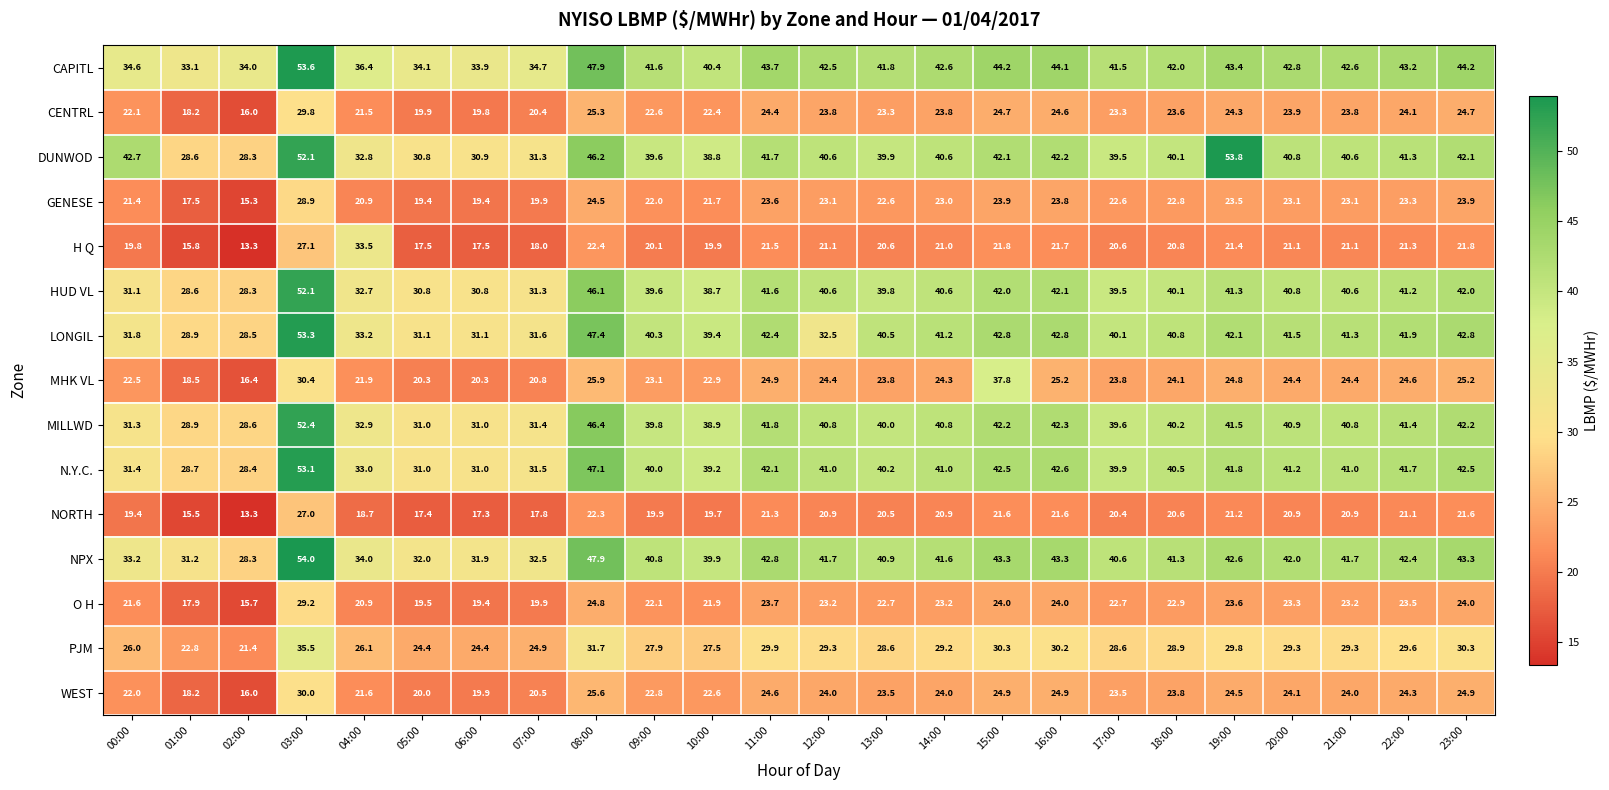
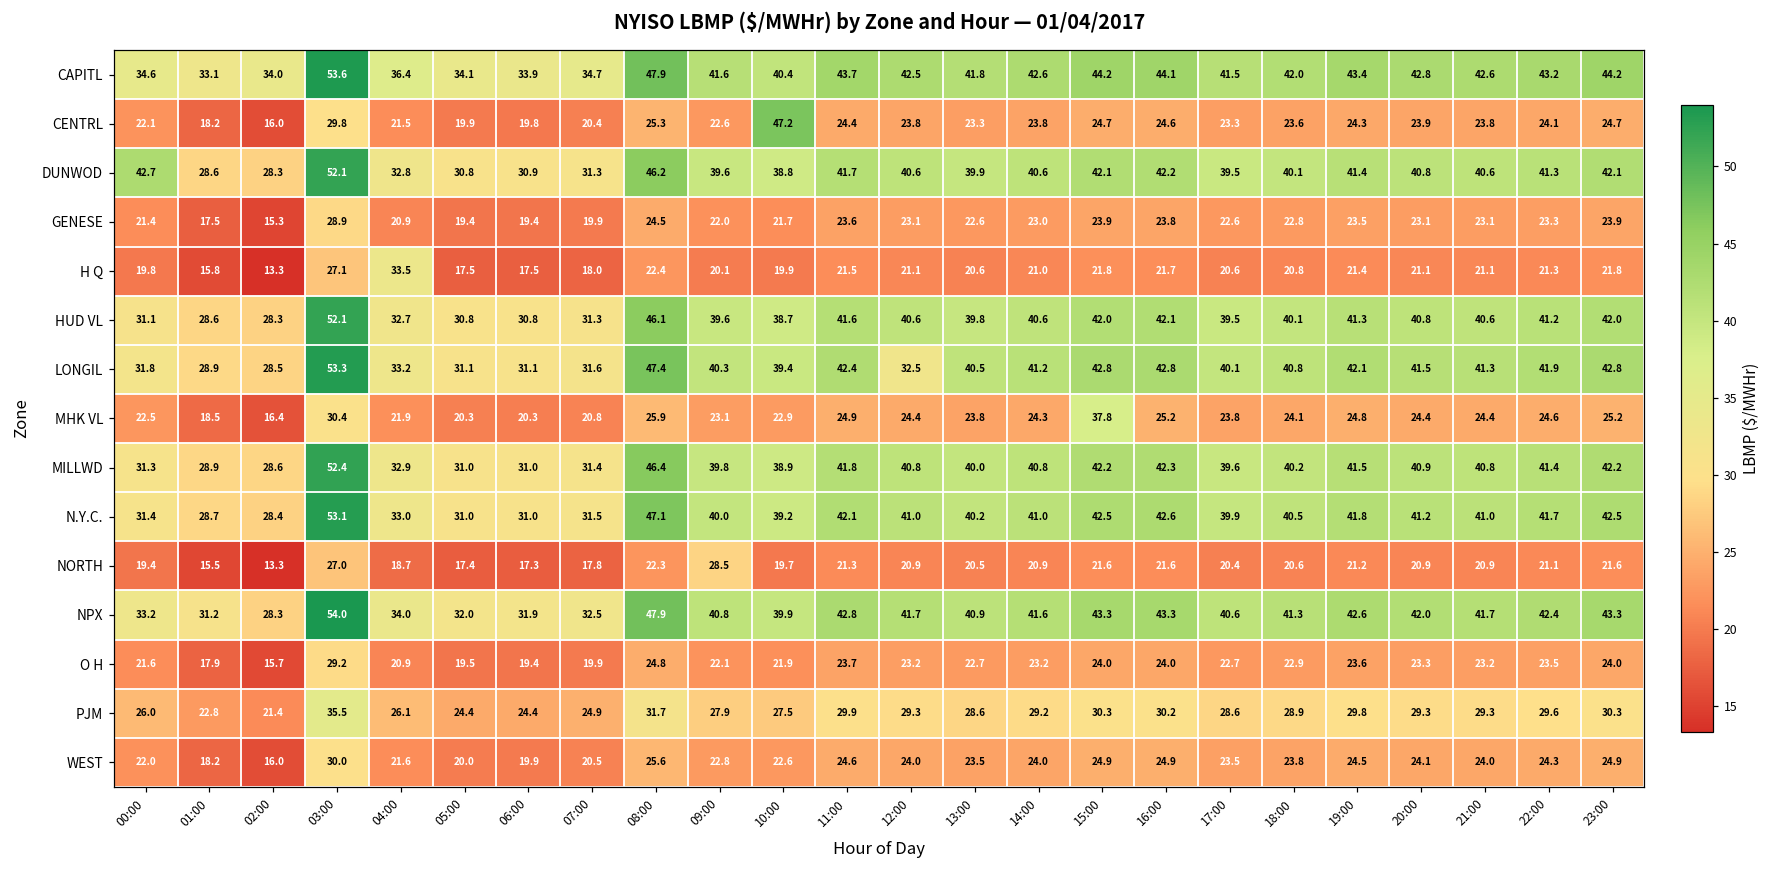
  {
    "CENTRL": {
      "00:00": 22.1,
      "01:00": 18.2,
      "02:00": 16.0,
      "03:00": 29.8,
      "04:00": 21.5,
      "05:00": 19.9,
      "06:00": 19.8,
      "07:00": 20.4,
      "08:00": 25.3,
      "09:00": 22.6,
-     "10:00": 22.4,
+     "10:00": 47.2,
      "11:00": 24.4,
      "12:00": 23.8,
      "13:00": 23.3,
      "14:00": 23.8,
      "15:00": 24.7,
      "16:00": 24.6,
      "17:00": 23.3,
      "18:00": 23.6,
      "19:00": 24.3,
      "20:00": 23.9,
      "21:00": 23.8,
      "22:00": 24.1,
      "23:00": 24.7
    },
    "DUNWOD": {
      "00:00": 42.7,
      "01:00": 28.6,
      "02:00": 28.3,
      "03:00": 52.1,
      "04:00": 32.8,
      "05:00": 30.8,
      "06:00": 30.9,
      "07:00": 31.3,
      "08:00": 46.2,
      "09:00": 39.6,
      "10:00": 38.8,
      "11:00": 41.7,
      "12:00": 40.6,
      "13:00": 39.9,
      "14:00": 40.6,
      "15:00": 42.1,
      "16:00": 42.2,
      "17:00": 39.5,
      "18:00": 40.1,
-     "19:00": 53.8,
+     "19:00": 41.4,
      "20:00": 40.8,
      "21:00": 40.6,
      "22:00": 41.3,
      "23:00": 42.1
    },
    "NORTH": {
      "00:00": 19.4,
      "01:00": 15.5,
      "02:00": 13.3,
      "03:00": 27.0,
      "04:00": 18.7,
      "05:00": 17.4,
      "06:00": 17.3,
      "07:00": 17.8,
      "08:00": 22.3,
-     "09:00": 19.9,
+     "09:00": 28.5,
      "10:00": 19.7,
      "11:00": 21.3,
      "12:00": 20.9,
      "13:00": 20.5,
      "14:00": 20.9,
      "15:00": 21.6,
      "16:00": 21.6,
      "17:00": 20.4,
      "18:00": 20.6,
      "19:00": 21.2,
      "20:00": 20.9,
      "21:00": 20.9,
      "22:00": 21.1,
      "23:00": 21.6
    }
  }
